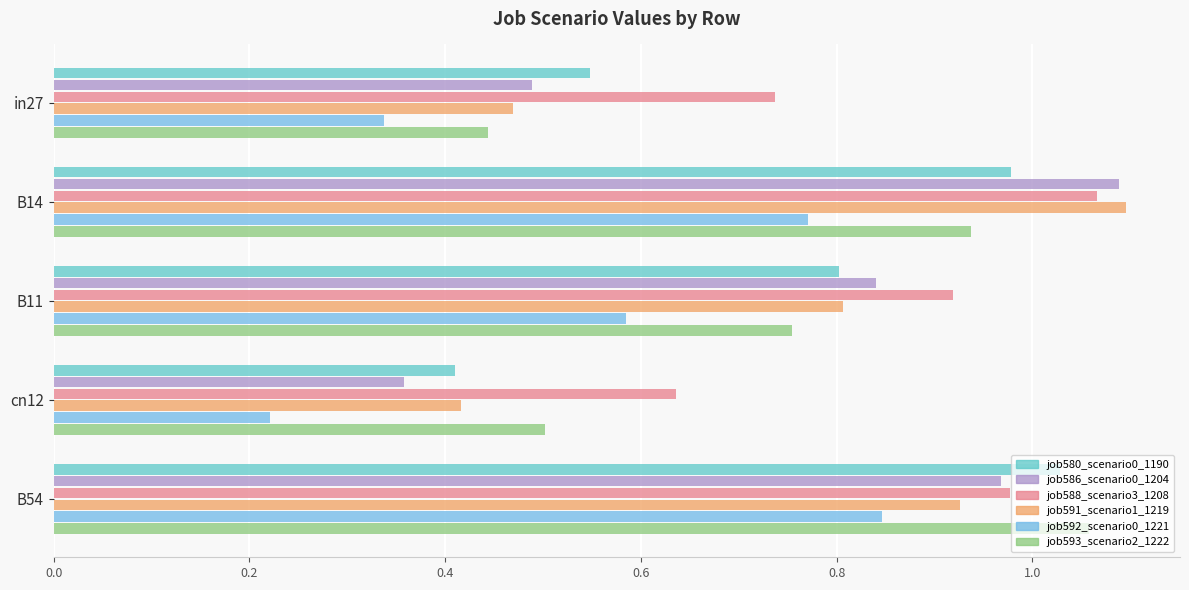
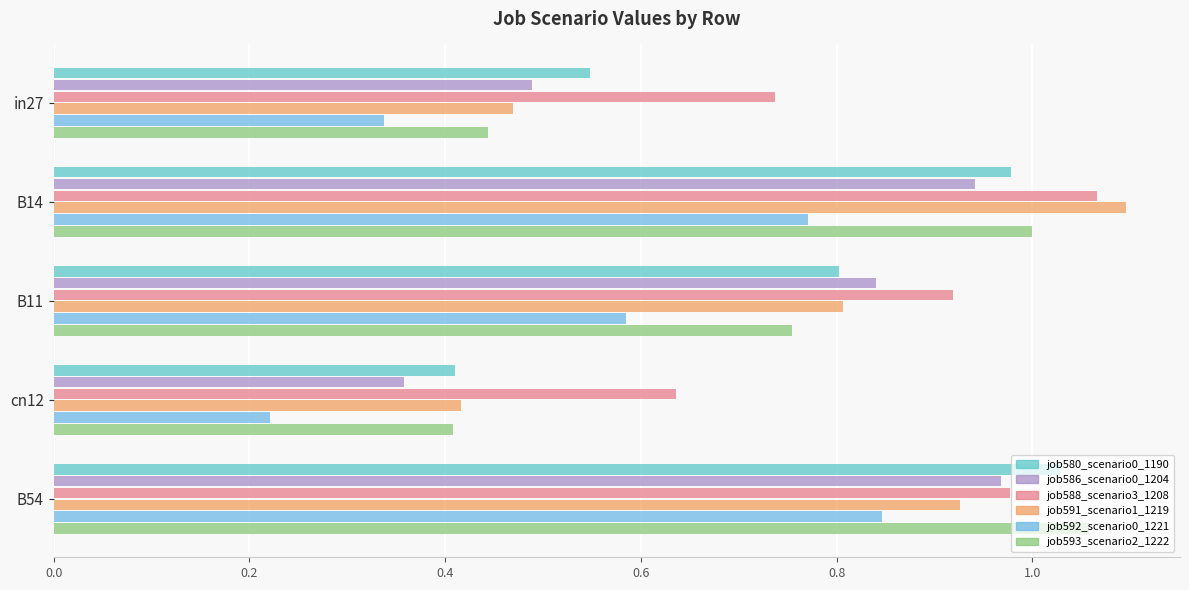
  {
    "job586_scenario0_1204": {
      "in27": 0.49,
-     "B14": 1.09,
+     "B14": 0.94,
      "B11": 0.84,
      "cn12": 0.36,
      "B54": 0.97
    },
    "job593_scenario2_1222": {
      "in27": 0.44,
-     "B14": 0.94,
+     "B14": 1.00,
      "B11": 0.75,
-     "cn12": 0.50
+     "cn12": 0.41
    }
  }
